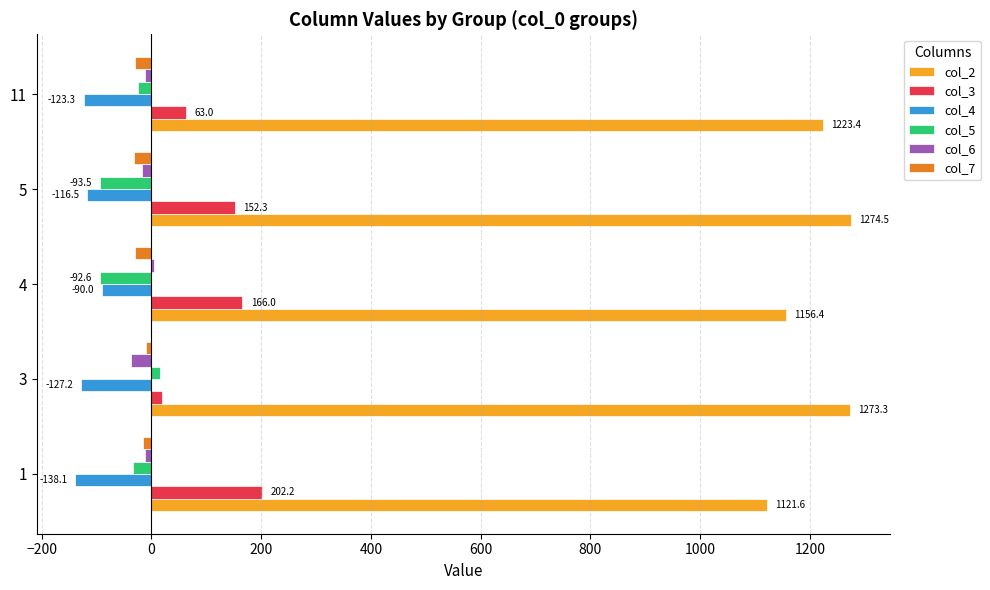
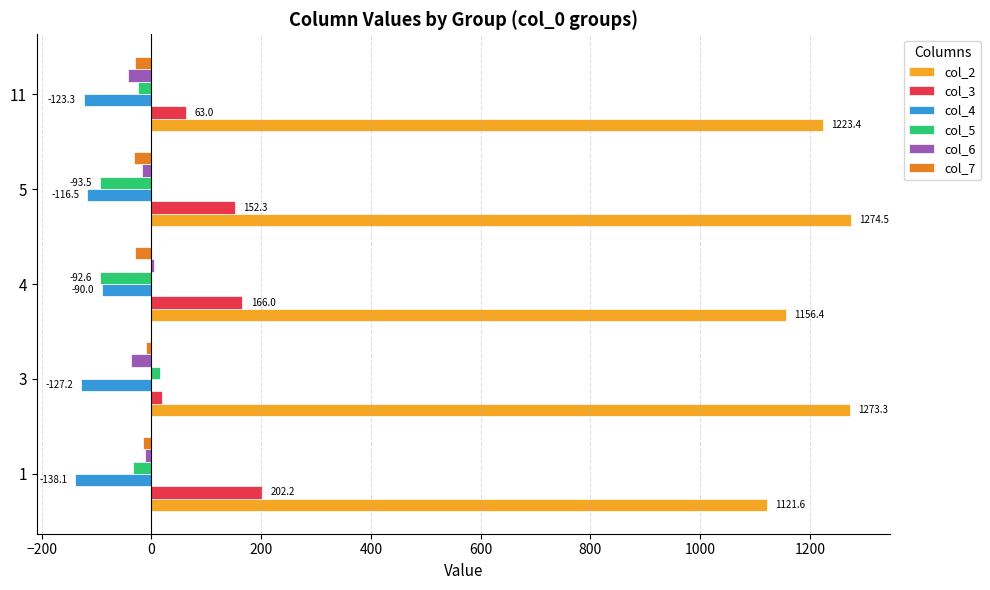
  {
    "col_3": {
      "11": 63.0,
      "5": 152.3,
      "4": 166.0,
      "1": 202.2
    },
    "col_4": {
      "11": -123.3,
      "5": -116.5,
      "4": -90.0,
      "3": -127.2,
      "1": -138.1
    },
    "col_5": {
      "5": -93.5,
      "4": -92.6
    },
    "col_6": {
-     "11": -10,
+     "11": -40,
      "5": -20,
      "3": -40,
      "1": -10
    }
  }
